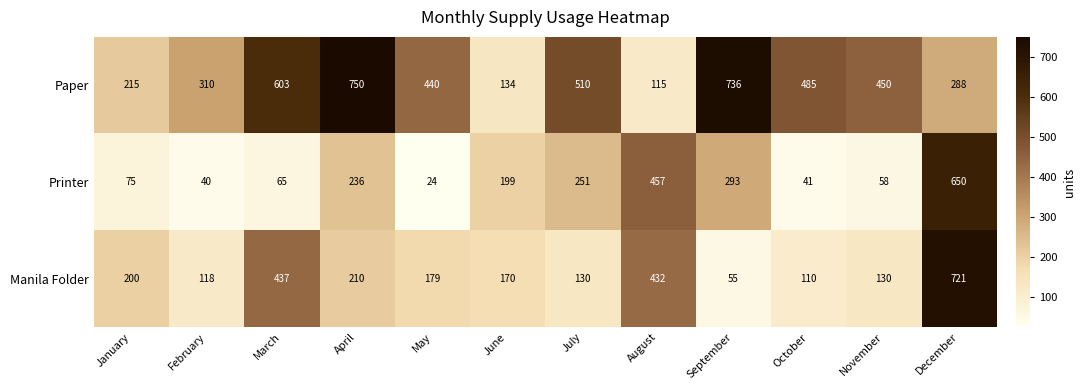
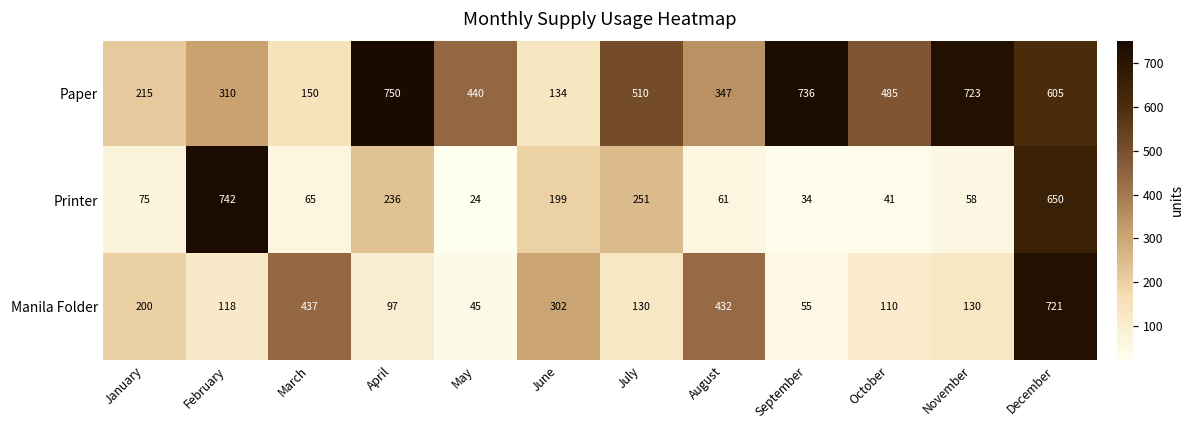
  {
    "Paper": {
      "January": 215,
      "February": 310,
-     "March": 603,
+     "March": 150,
      "April": 750,
      "May": 440,
      "June": 134,
      "July": 510,
-     "August": 115,
+     "August": 347,
      "September": 736,
      "October": 485,
-     "November": 450,
-     "December": 288
+     "November": 723,
+     "December": 605
    },
    "Printer": {
      "January": 75,
-     "February": 40,
+     "February": 742,
      "March": 65,
      "April": 236,
      "May": 24,
      "June": 199,
      "July": 251,
-     "August": 457,
-     "September": 293,
+     "August": 61,
+     "September": 34,
      "October": 41,
      "November": 58,
      "December": 650
    },
    "Manila Folder": {
      "January": 200,
      "February": 118,
      "March": 437,
-     "April": 210,
-     "May": 179,
-     "June": 170,
+     "April": 97,
+     "May": 45,
+     "June": 302,
      "July": 130,
      "August": 432,
      "September": 55,
      "October": 110,
      "November": 130,
      "December": 721
    }
  }
